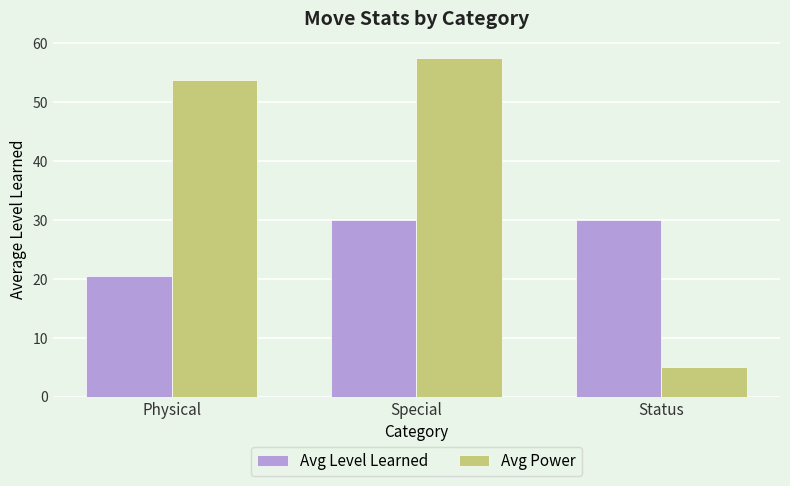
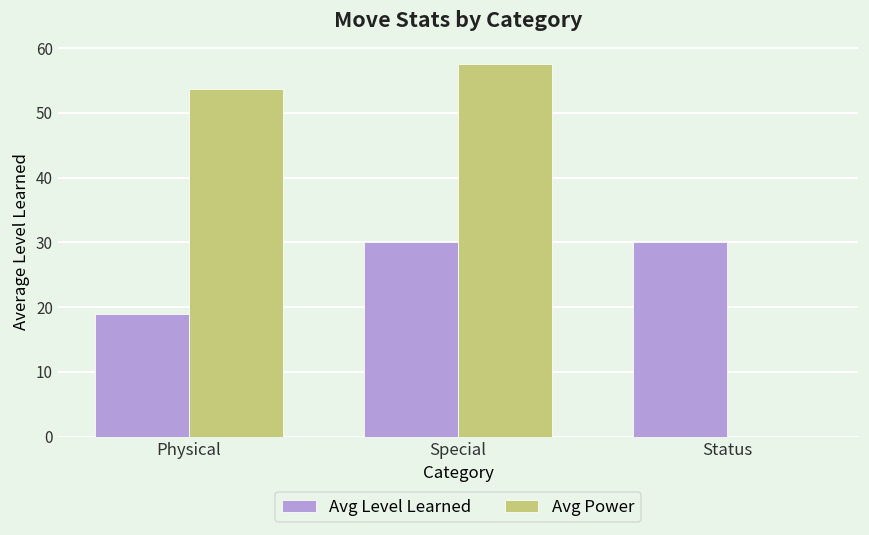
  {
    "Avg Level Learned": {
-     "Physical": 21,
+     "Physical": 19,
      "Special": 30,
      "Status": 30
    },
    "Avg Power": {
      "Physical": 54,
      "Special": 58,
-     "Status": 5
+     "Status": 0
    }
  }
